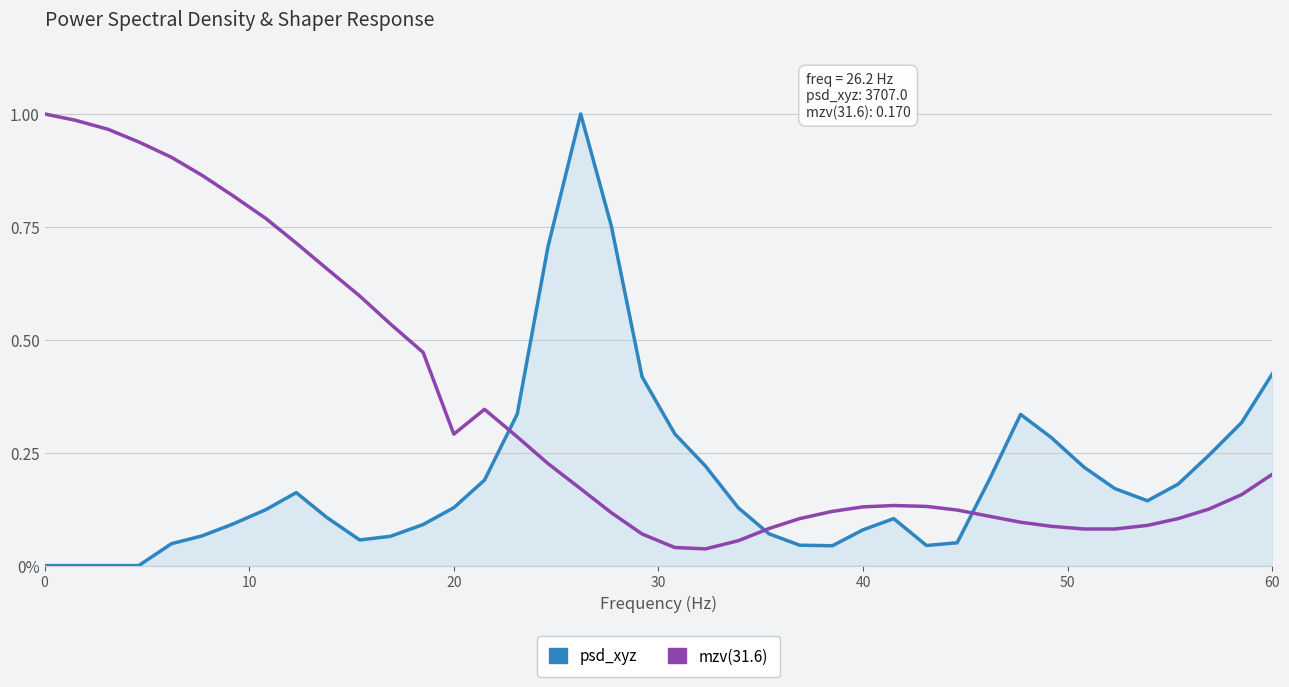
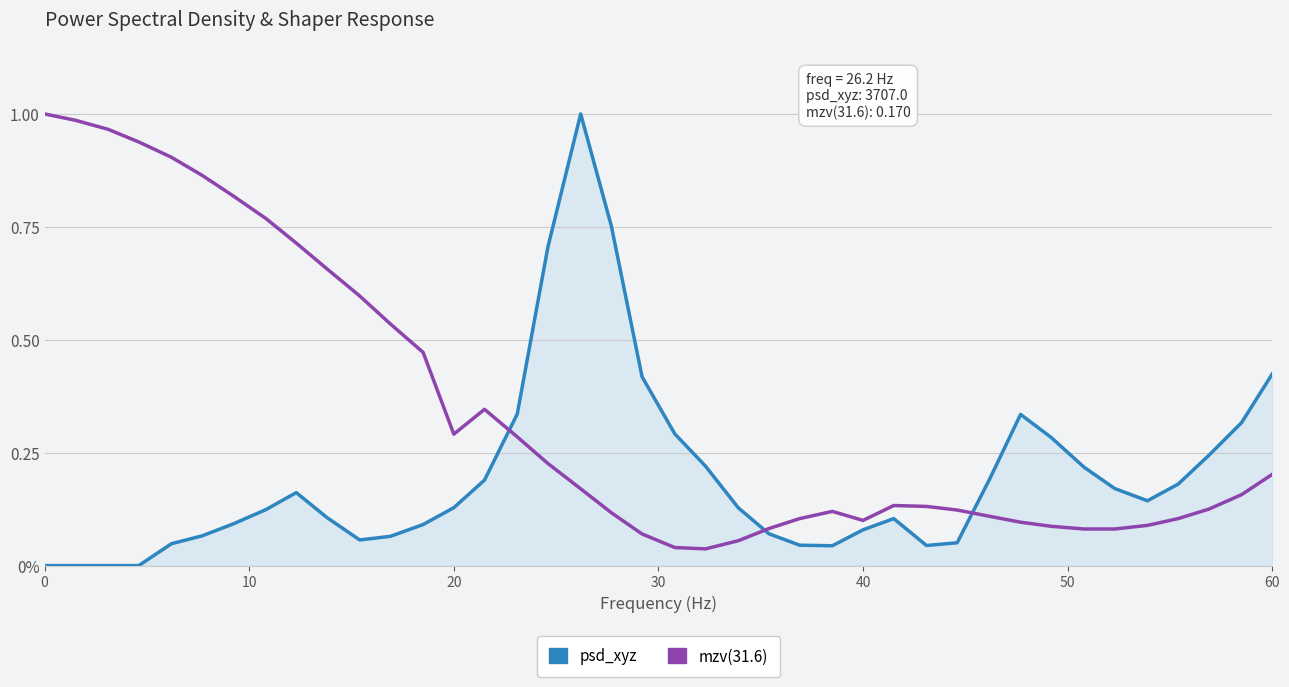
  {
    "mzv(31.6)": {
      "0": 1.00,
      "20": 0.29,
-     "40": 0.13,
+     "40": 0.10,
      "60": 0.20
    }
  }
